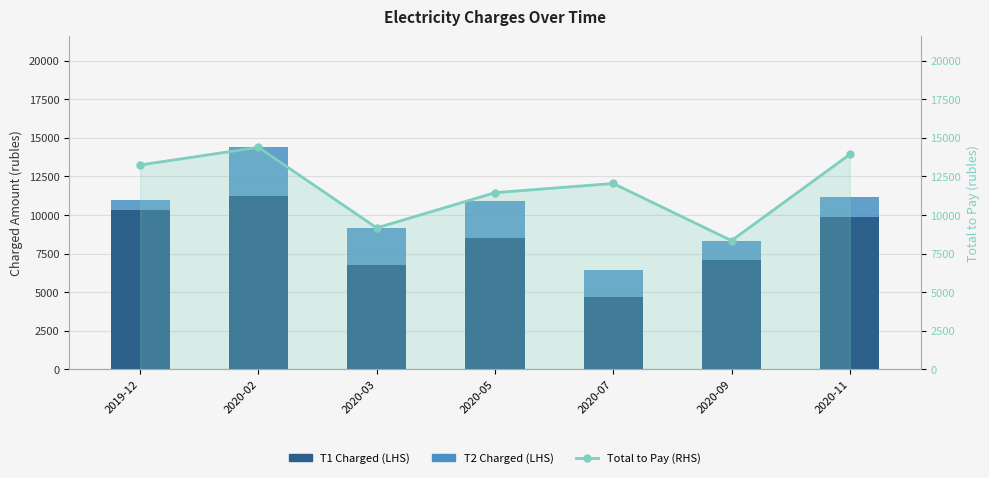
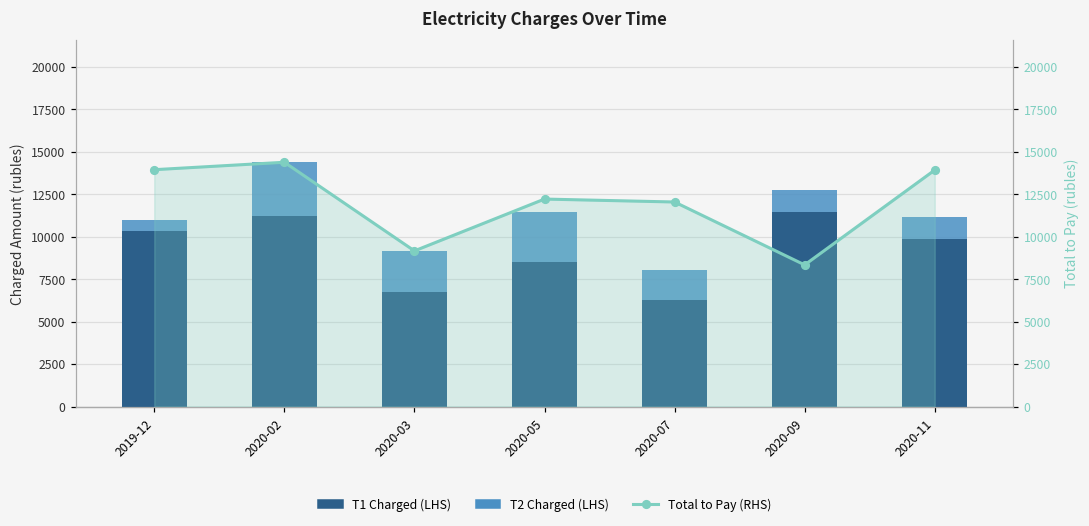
  {
    "T1 Charged (LHS)": {
      "2019-12": 10300,
      "2020-02": 11200,
      "2020-03": 6700,
      "2020-05": 8500,
-     "2020-07": 4700,
-     "2020-09": 7100,
+     "2020-07": 6300,
+     "2020-09": 11500,
      "2020-11": 9900
    },
    "T2 Charged (LHS)": {
      "2019-12": 700,
      "2020-02": 3200,
      "2020-03": 2400,
-     "2020-05": 2300,
+     "2020-05": 2900,
      "2020-07": 1800,
      "2020-09": 1300,
      "2020-11": 1300
    },
    "Total to Pay (RHS)": {
-     "2019-12": 13200,
+     "2019-12": 13900,
      "2020-02": 14400,
      "2020-03": 9200,
-     "2020-05": 11400,
+     "2020-05": 12200,
      "2020-07": 12000,
      "2020-09": 8300,
      "2020-11": 13900
    }
  }
